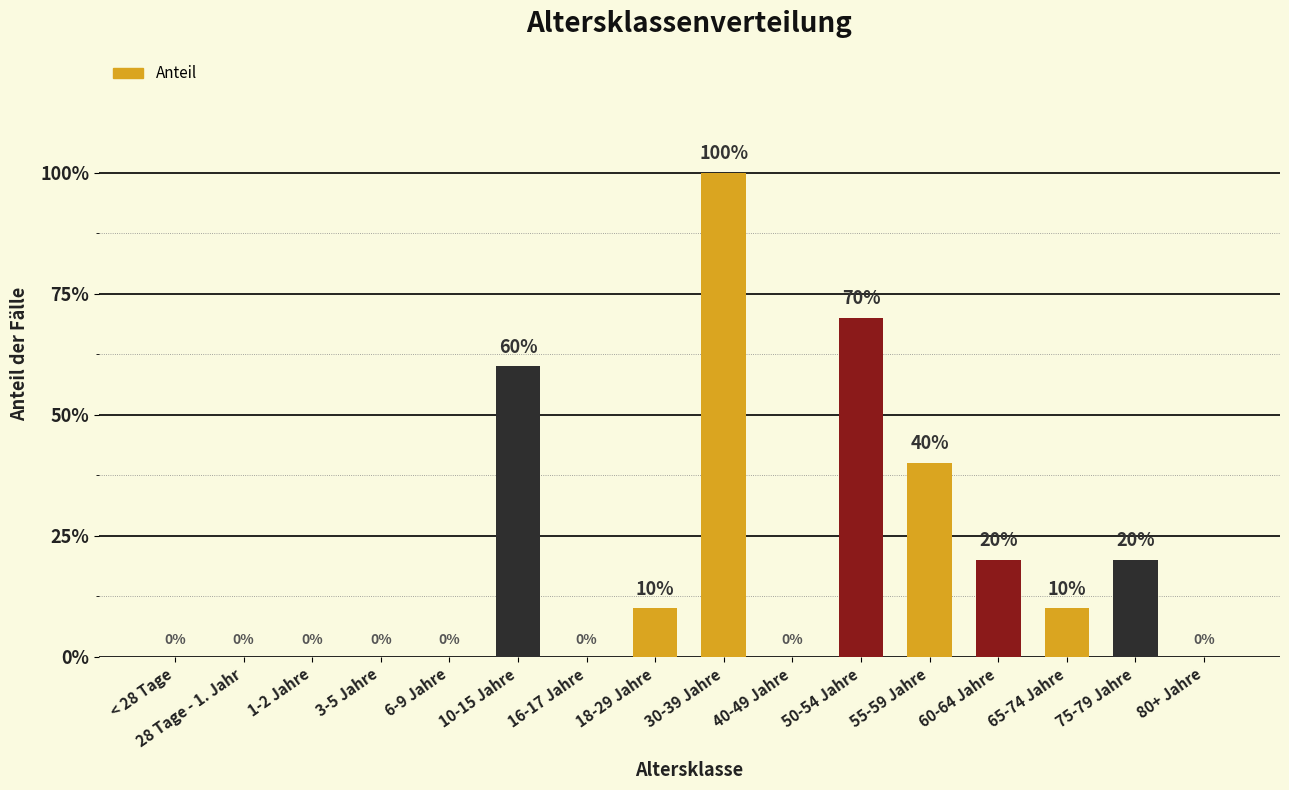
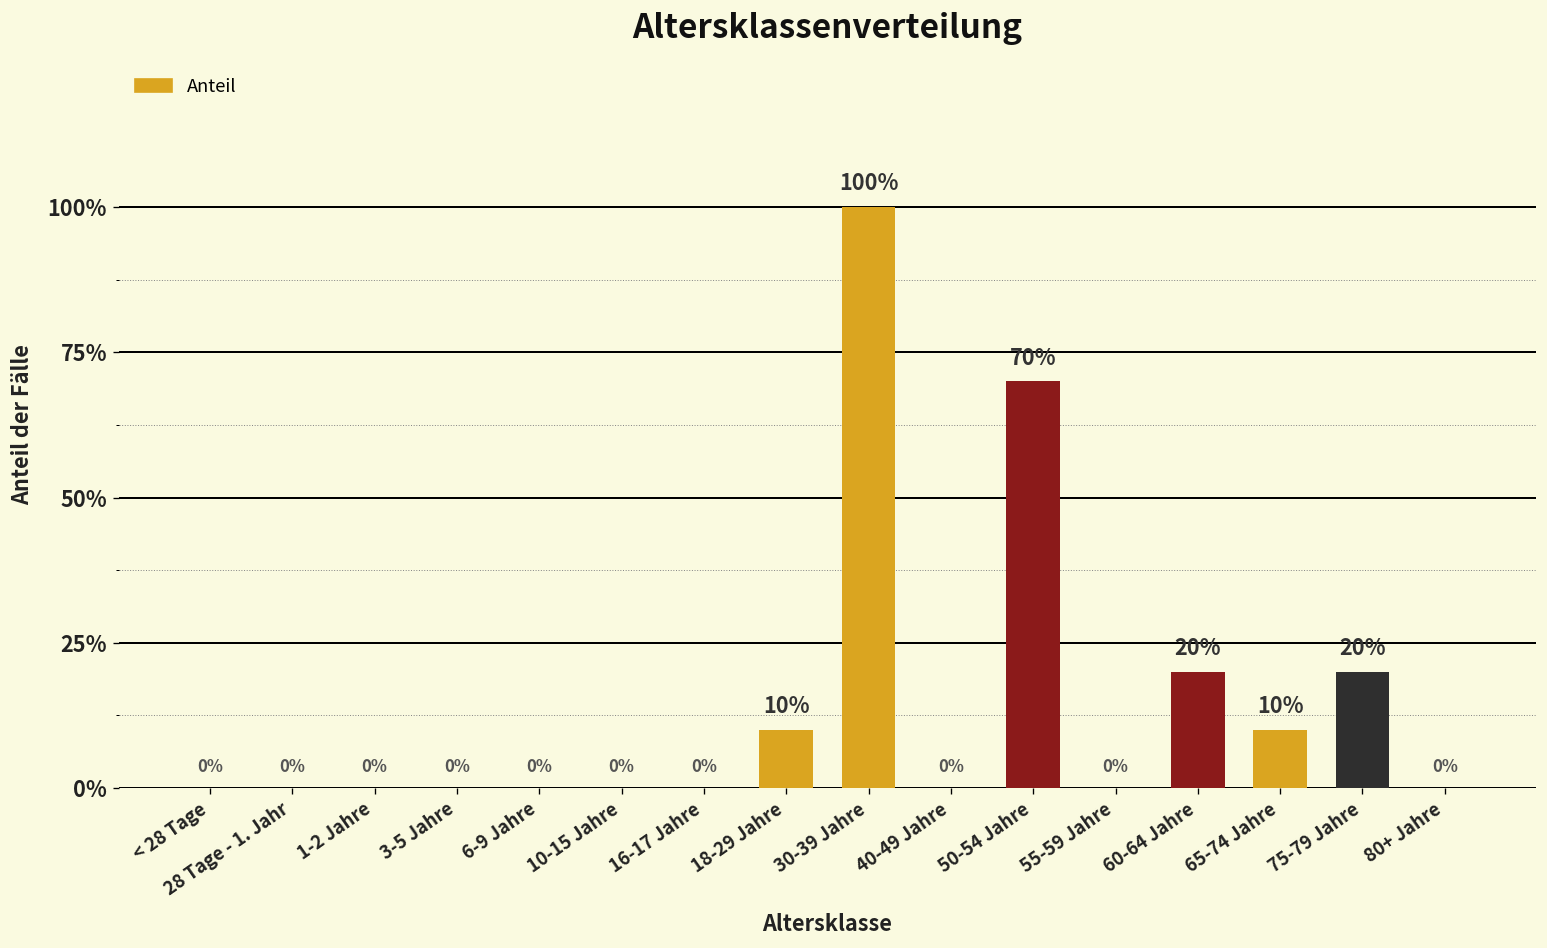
  {
    "< 28 Tage": "0%",
    "28 Tage - 1. Jahr": "0%",
    "1-2 Jahre": "0%",
    "3-5 Jahre": "0%",
    "6-9 Jahre": "0%",
-   "10-15 Jahre": "60%",
+   "10-15 Jahre": "0%",
    "16-17 Jahre": "0%",
    "18-29 Jahre": "10%",
    "30-39 Jahre": "100%",
    "40-49 Jahre": "0%",
    "50-54 Jahre": "70%",
-   "55-59 Jahre": "40%",
+   "55-59 Jahre": "0%",
    "60-64 Jahre": "20%",
    "65-74 Jahre": "10%",
    "75-79 Jahre": "20%",
    "80+ Jahre": "0%"
  }
